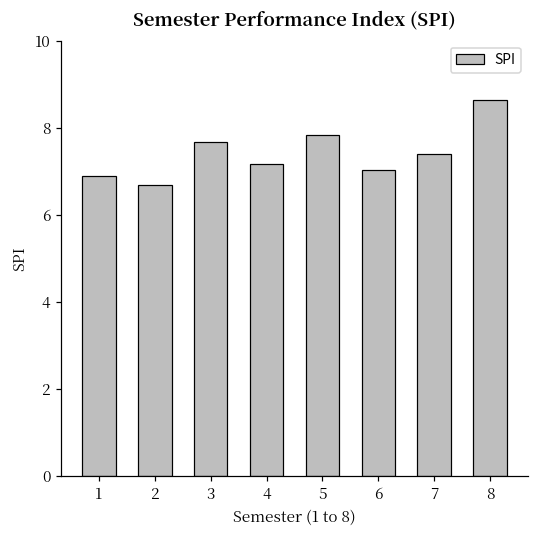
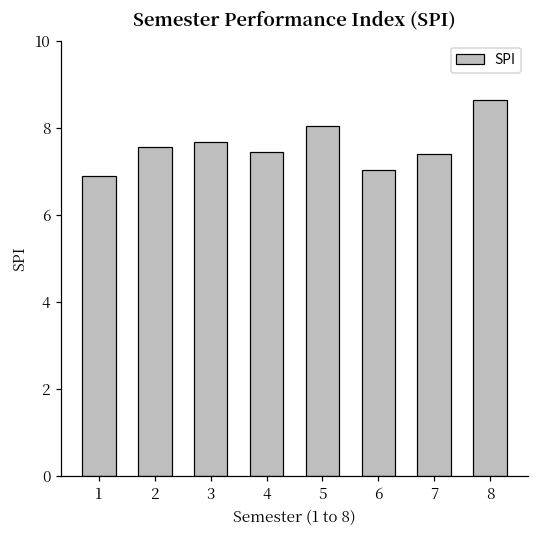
  {
    "1": 6.9,
-   "2": 6.7,
+   "2": 7.6,
    "3": 7.7,
-   "4": 7.2,
-   "5": 7.8,
+   "4": 7.5,
+   "5": 8.1,
    "6": 7.0,
    "7": 7.4,
    "8": 8.7
  }
